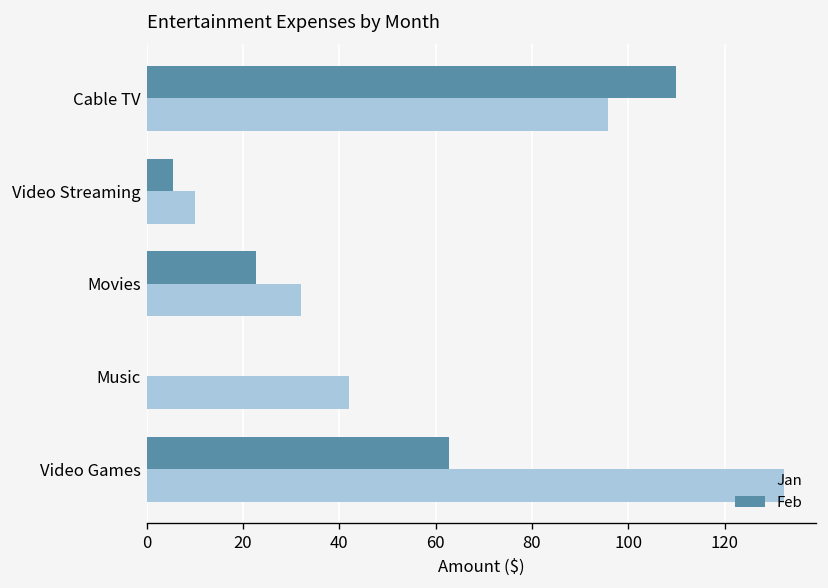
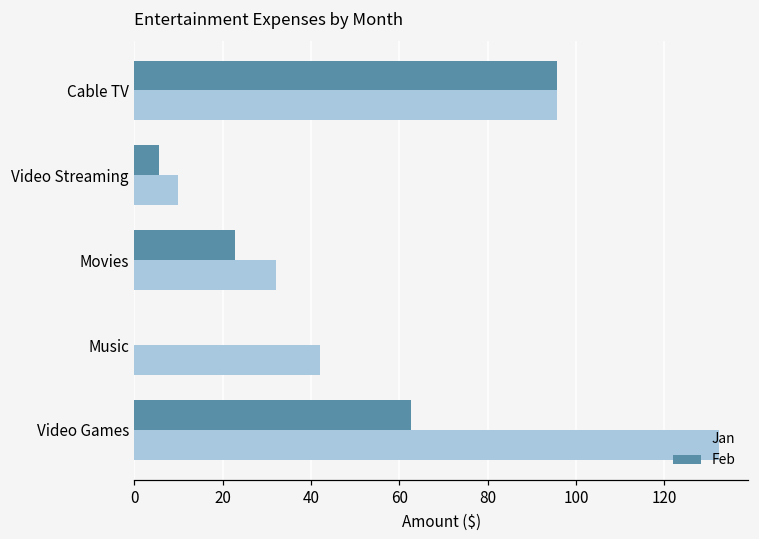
  {
    "Jan": {
      "Cable TV": 96,
      "Video Streaming": 10,
      "Movies": 32,
      "Music": 42,
      "Video Games": 132
    },
    "Feb": {
-     "Cable TV": 110,
+     "Cable TV": 96,
      "Video Streaming": 6,
      "Movies": 23,
      "Music": 0,
      "Video Games": 63
    }
  }
